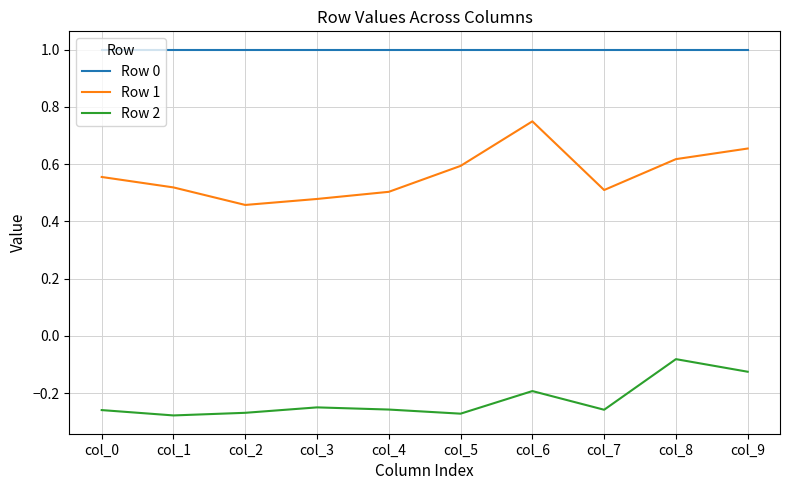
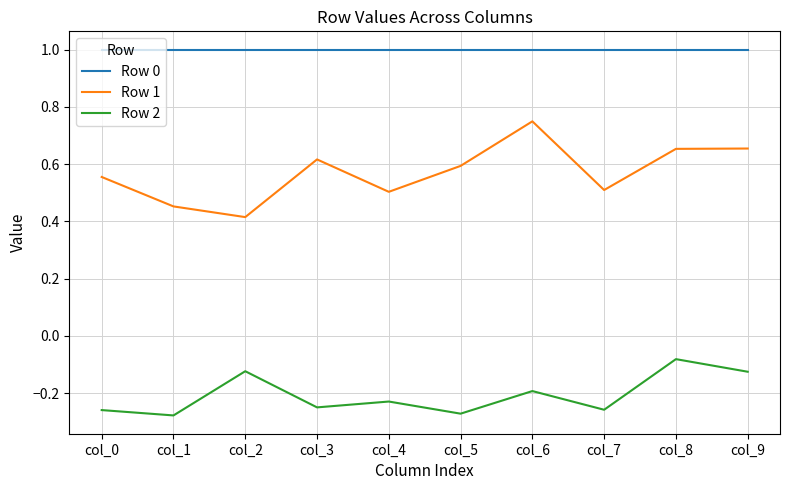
  {
    "Row 0": {
      "col_1": 1.00,
      "col_2": 1.00,
      "col_3": 1.00,
      "col_4": 1.00,
      "col_5": 1.00,
      "col_6": 1.00,
      "col_7": 1.00,
      "col_8": 1.00,
      "col_9": 1.00
    },
    "Row 1": {
      "col_0": 0.56,
-     "col_1": 0.52,
-     "col_2": 0.46,
-     "col_3": 0.48,
+     "col_1": 0.45,
+     "col_2": 0.41,
+     "col_3": 0.62,
      "col_4": 0.50,
      "col_5": 0.59,
      "col_6": 0.75,
      "col_7": 0.51,
-     "col_8": 0.62,
+     "col_8": 0.65,
      "col_9": 0.65
    },
    "Row 2": {
      "col_0": -0.26,
      "col_1": -0.28,
-     "col_2": -0.27,
+     "col_2": -0.12,
      "col_3": -0.25,
-     "col_4": -0.26,
+     "col_4": -0.23,
      "col_5": -0.27,
      "col_6": -0.19,
      "col_7": -0.26,
      "col_8": -0.08,
      "col_9": -0.13
    }
  }
